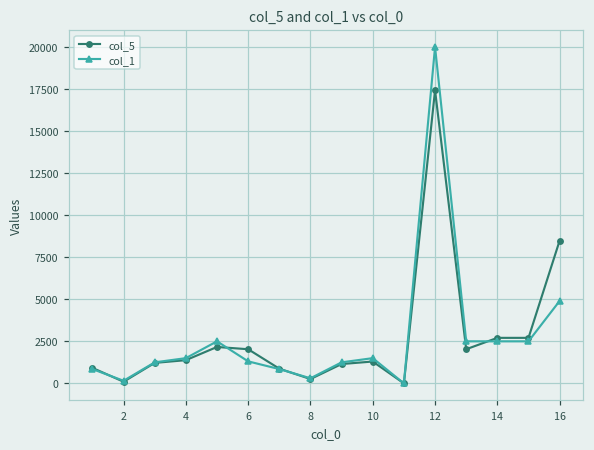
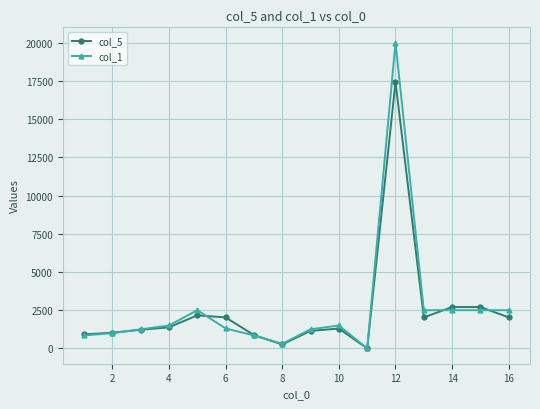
  {
    "col_5": {
-     "2": 100,
+     "2": 1000,
      "6": 2000,
      "10": 1300,
      "12": 17400,
      "14": 2700,
-     "16": 8500
+     "16": 2000
    },
    "col_1": {
-     "2": 200,
+     "2": 1000,
      "6": 1300,
      "10": 1500,
      "12": 20000,
      "14": 2500,
-     "16": 4900
+     "16": 2500
    }
  }
